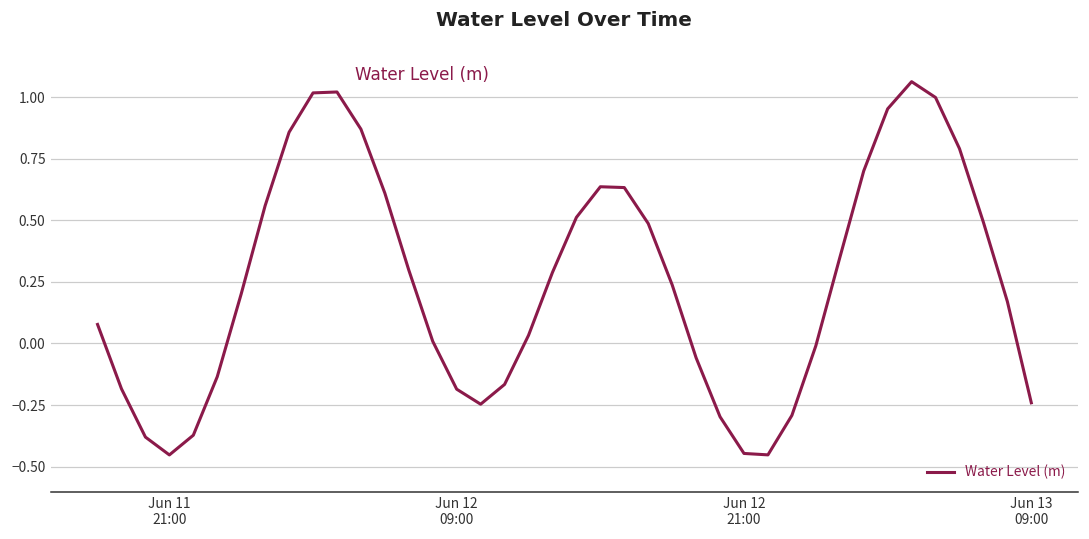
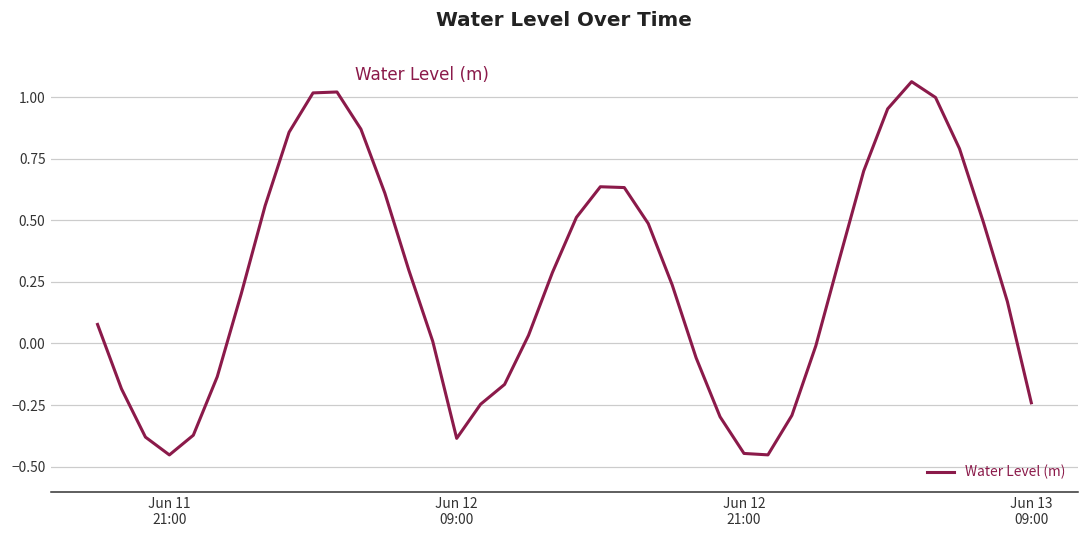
  {
    "Jun 11 21:00": -0.45,
-   "Jun 12 09:00": -0.19,
+   "Jun 12 09:00": -0.39,
    "Jun 12 21:00": -0.45,
    "Jun 13 09:00": -0.24
  }
